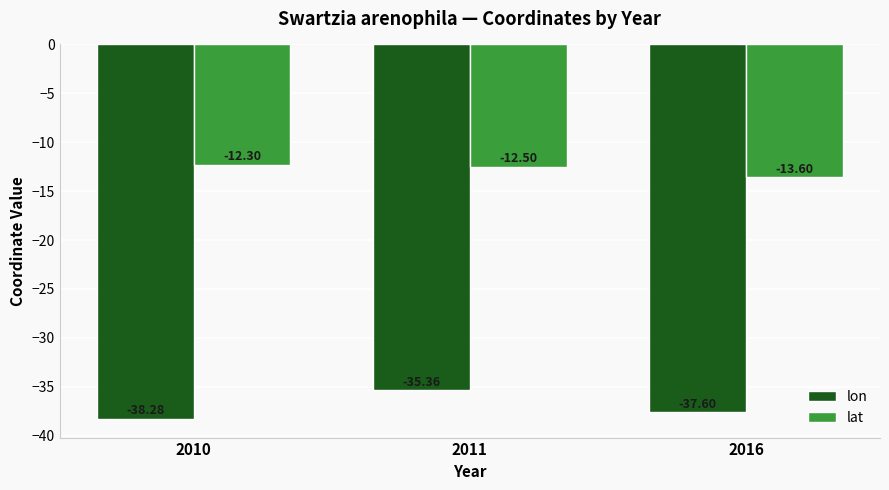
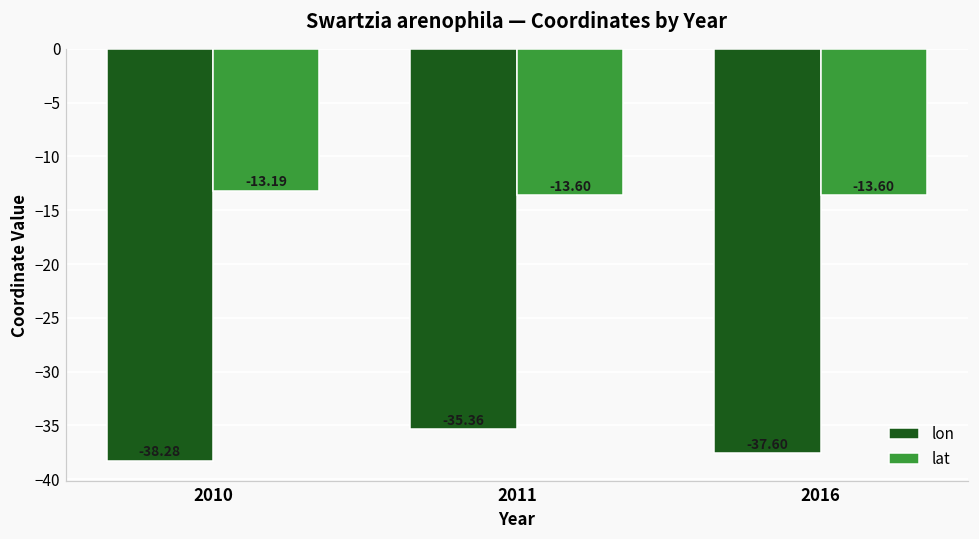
  {
    "lon": {
      "2010": -38.28,
      "2011": -35.36,
      "2016": -37.60
    },
    "lat": {
-     "2010": -12.30,
-     "2011": -12.50,
+     "2010": -13.19,
+     "2011": -13.60,
      "2016": -13.60
    }
  }
